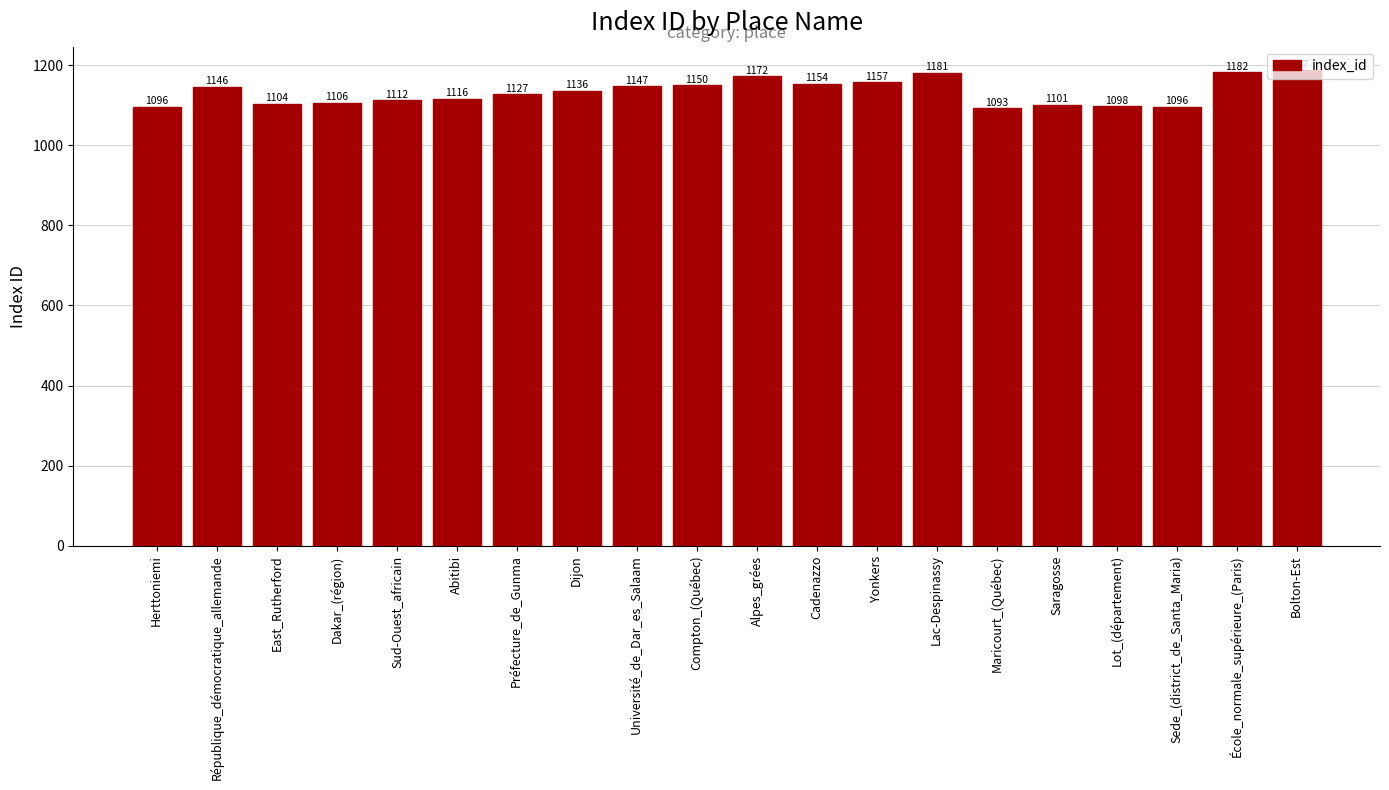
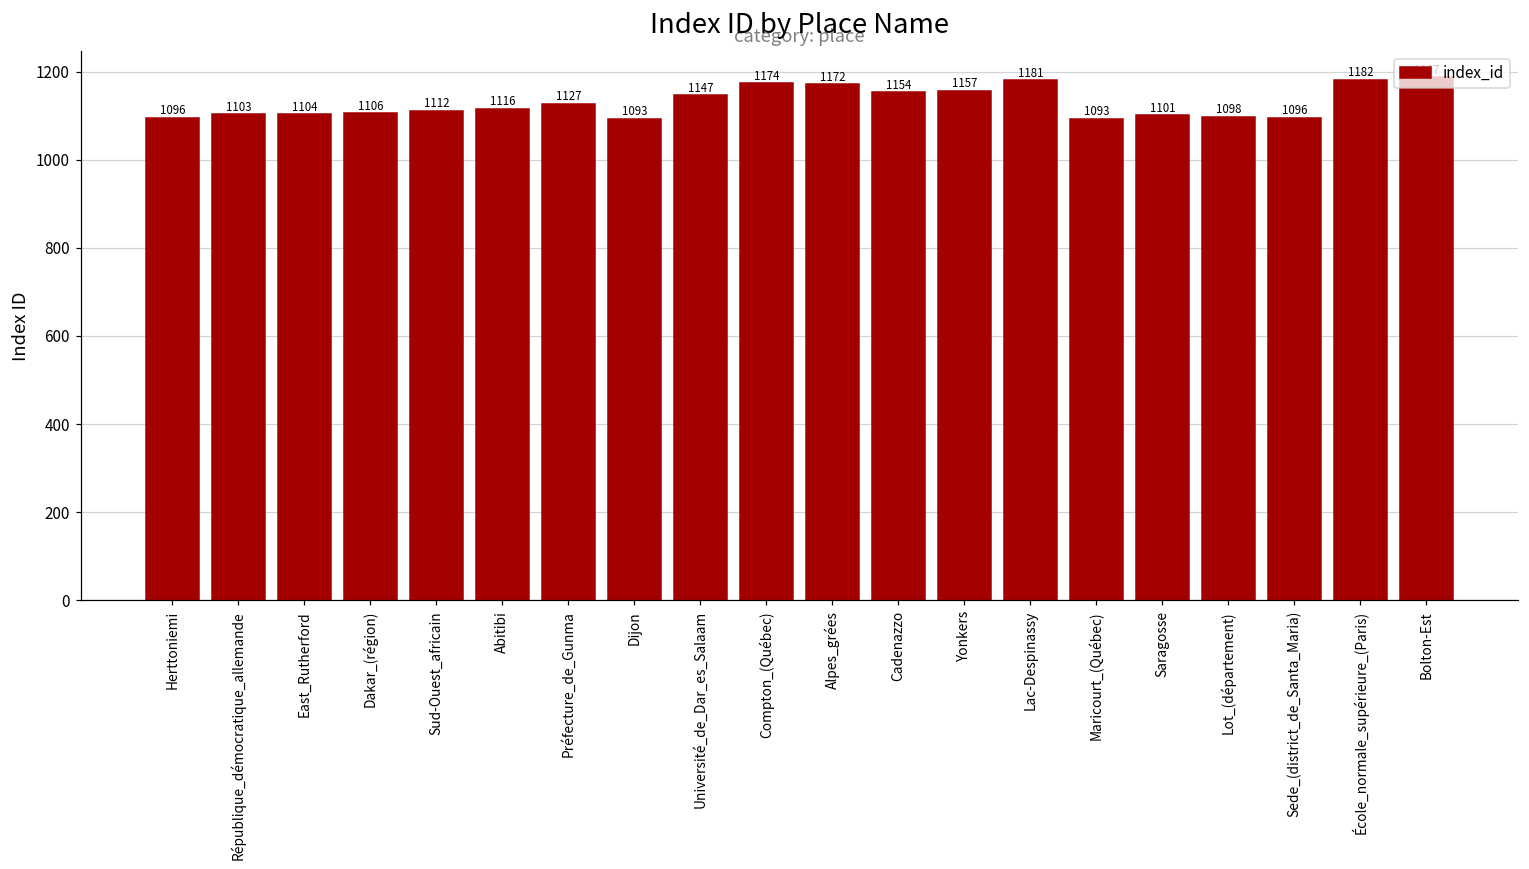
  {
    "Herttoniemi": 1096,
-   "République_démocratique_allemande": 1146,
+   "République_démocratique_allemande": 1103,
    "East_Rutherford": 1104,
    "Dakar_(région)": 1106,
    "Sud-Ouest_africain": 1112,
    "Abitibi": 1116,
    "Préfecture_de_Gunma": 1127,
-   "Dijon": 1136,
+   "Dijon": 1093,
    "Université_de_Dar_es_Salaam": 1147,
-   "Compton_(Québec)": 1150,
+   "Compton_(Québec)": 1174,
    "Alpes_grées": 1172,
    "Cadenazzo": 1154,
    "Yonkers": 1157,
    "Lac-Despinassy": 1181,
    "Maricourt_(Québec)": 1093,
    "Saragosse": 1101,
    "Lot_(département)": 1098,
    "Sede_(district_de_Santa_Maria)": 1096,
    "École_normale_supérieure_(Paris)": 1182
  }
